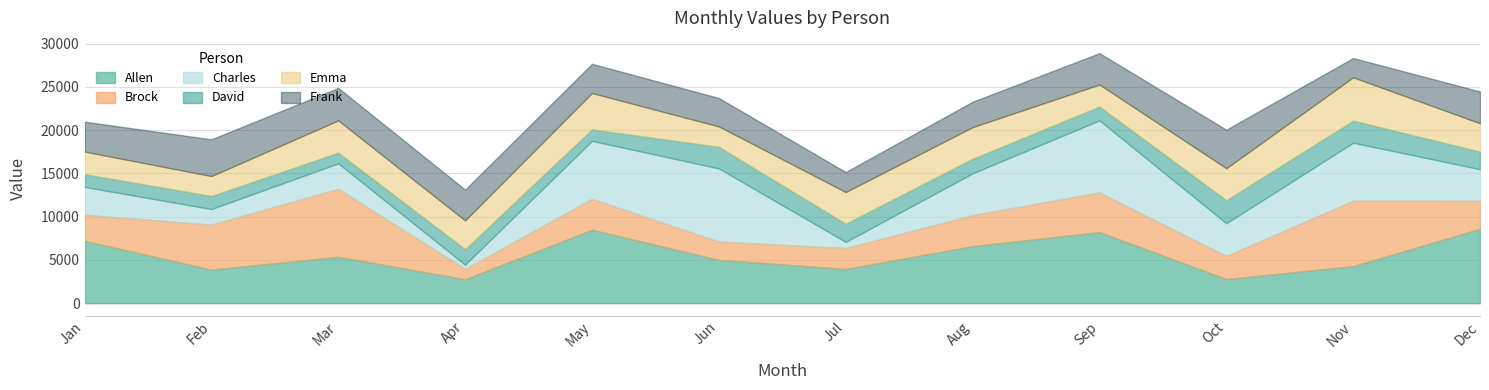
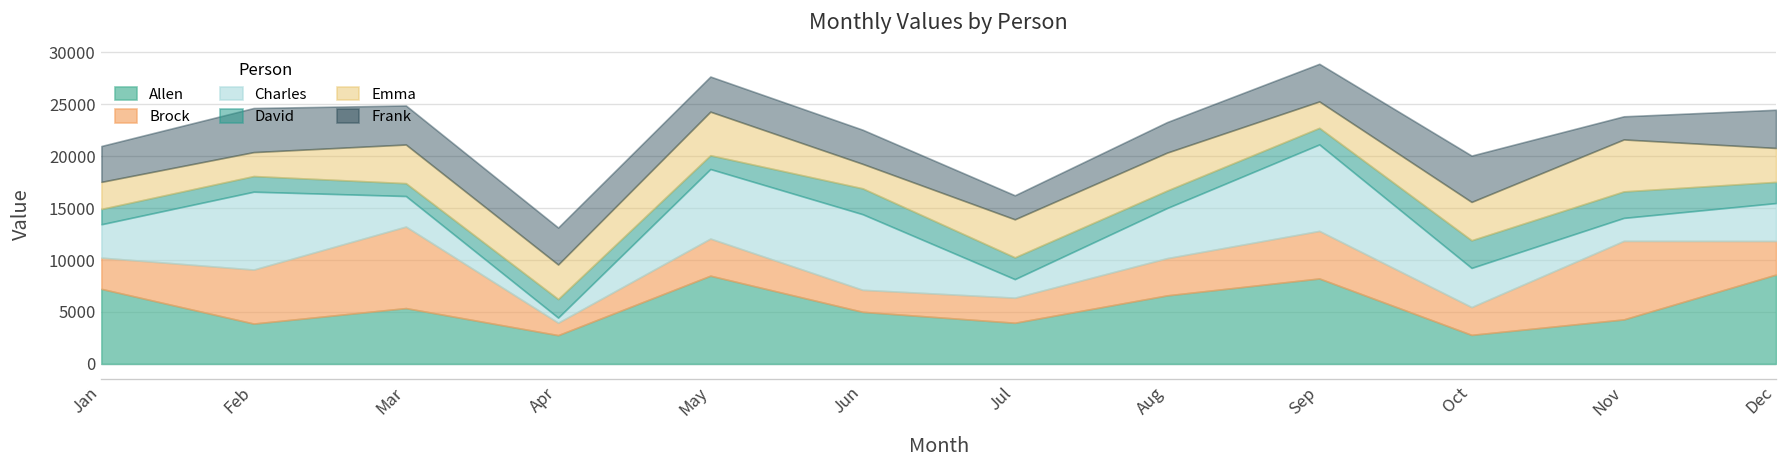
  {
    "Charles": {
      "Jan": 3000,
-     "Feb": 2000,
+     "Feb": 8000,
      "Mar": 3000,
      "Apr": 0,
      "May": 7000,
-     "Jun": 8000,
-     "Jul": 1000,
+     "Jun": 7000,
+     "Jul": 2000,
      "Aug": 5000,
      "Sep": 8000,
      "Oct": 4000,
-     "Nov": 7000,
+     "Nov": 2000,
      "Dec": 4000
    }
  }
